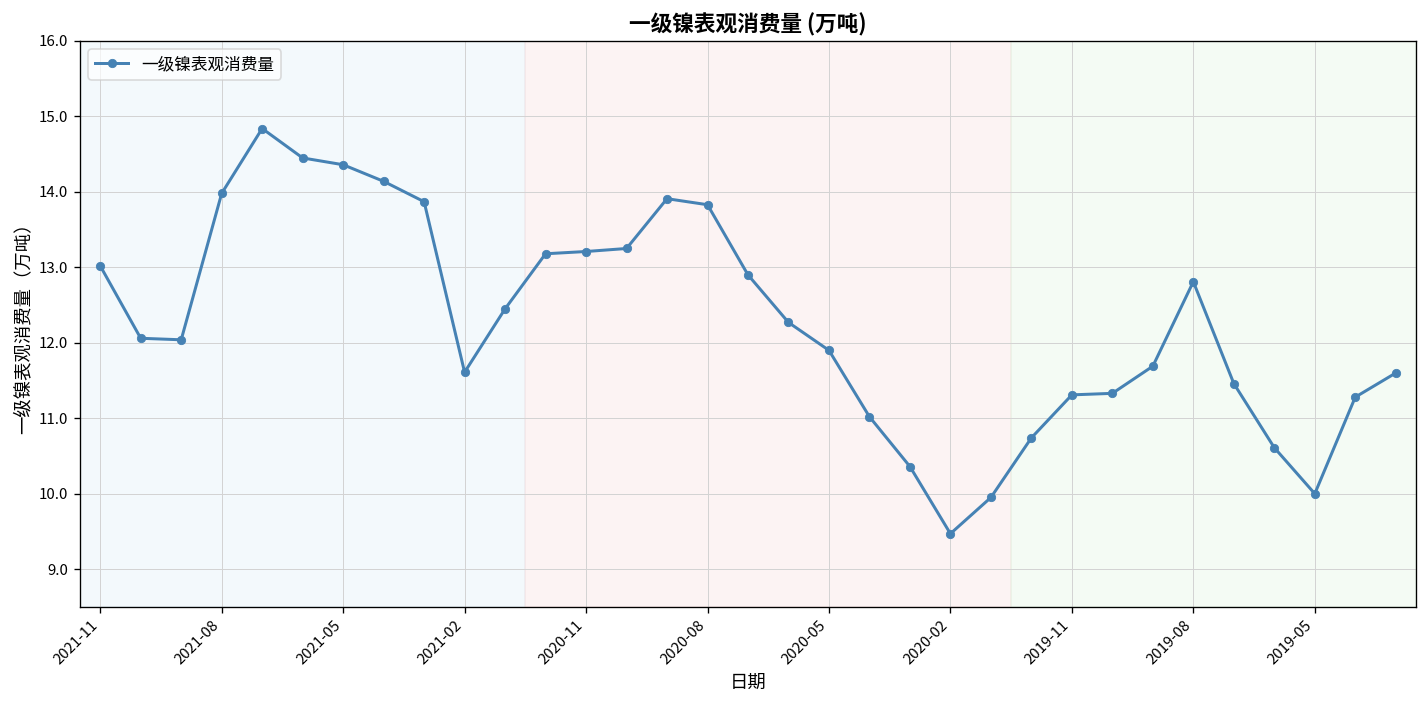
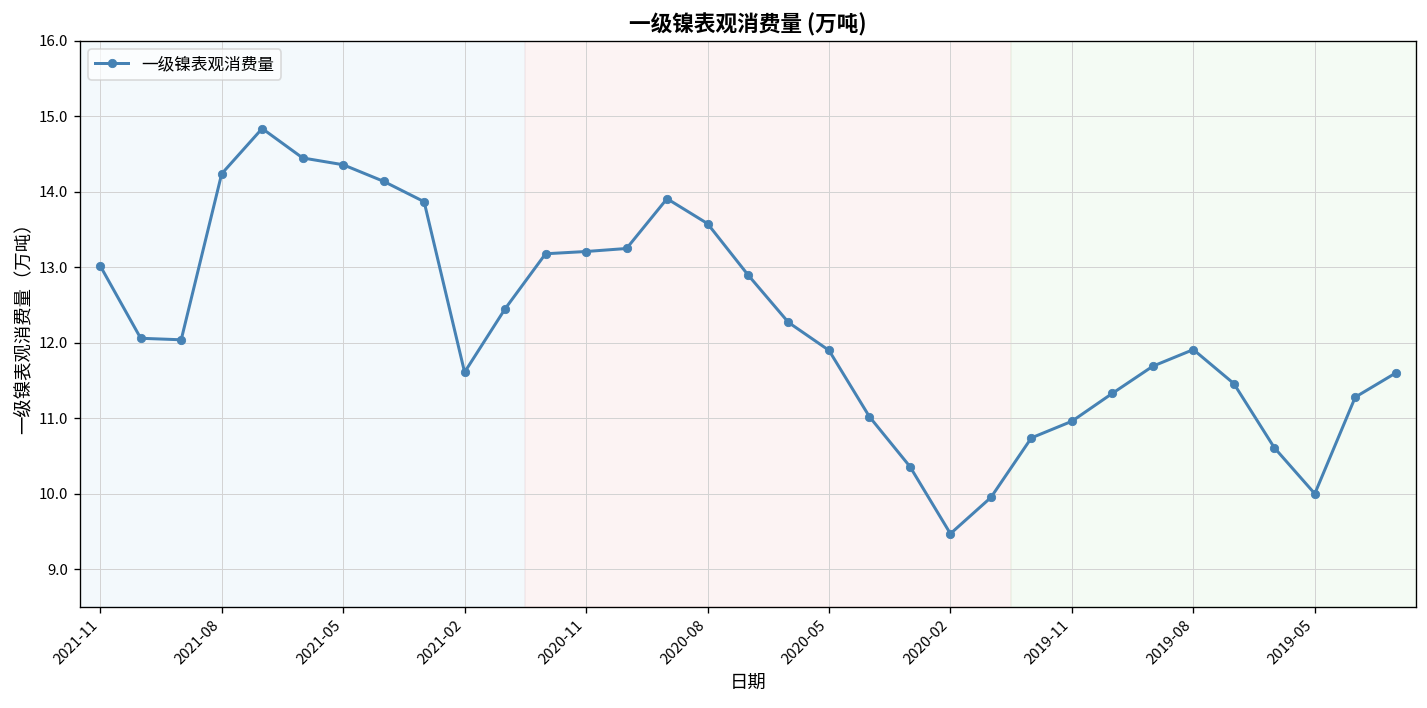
  {
    "2021-11": 13.0,
-   "2021-08": 14.0,
+   "2021-08": 14.2,
    "2021-05": 14.4,
    "2021-02": 11.6,
    "2020-11": 13.2,
-   "2020-08": 13.8,
+   "2020-08": 13.6,
    "2020-05": 11.9,
    "2020-02": 9.5,
-   "2019-11": 11.3,
-   "2019-08": 12.8,
+   "2019-11": 11.0,
+   "2019-08": 11.9,
    "2019-05": 10.0
  }
